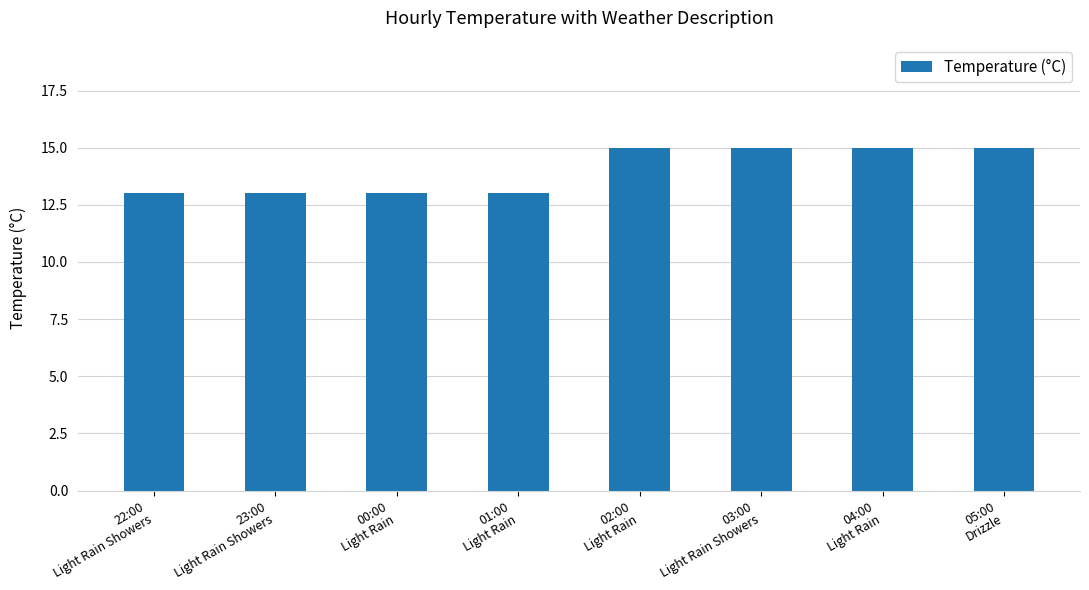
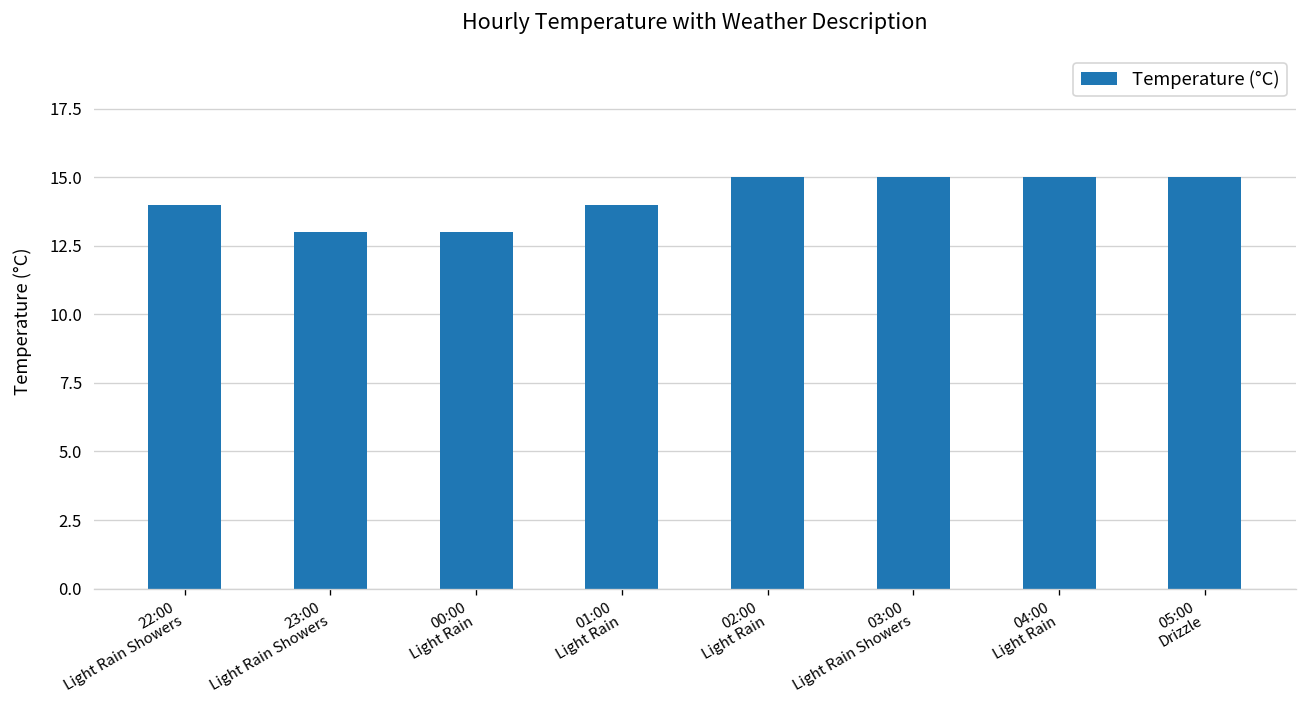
  {
-   "22:00 Light Rain Showers": 13,
+   "22:00 Light Rain Showers": 14,
    "23:00 Light Rain Showers": 13,
    "00:00 Light Rain": 13,
-   "01:00 Light Rain": 13,
+   "01:00 Light Rain": 14,
    "02:00 Light Rain": 15,
    "03:00 Light Rain Showers": 15,
    "04:00 Light Rain": 15,
    "05:00 Drizzle": 15
  }
